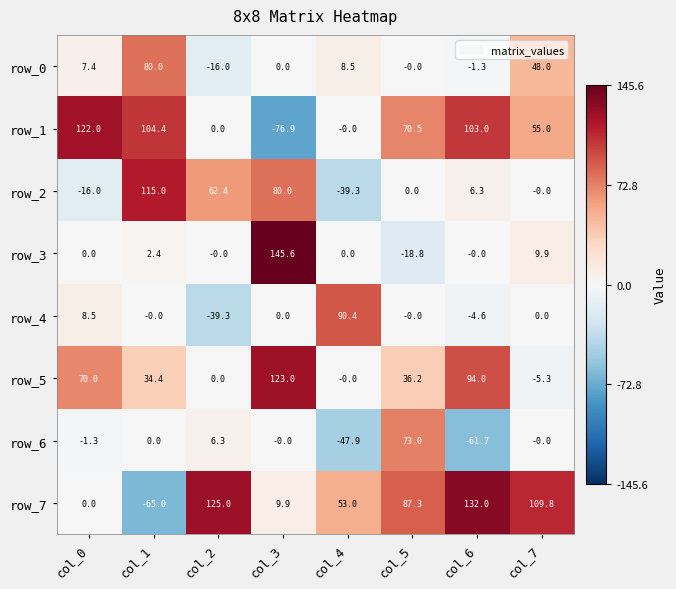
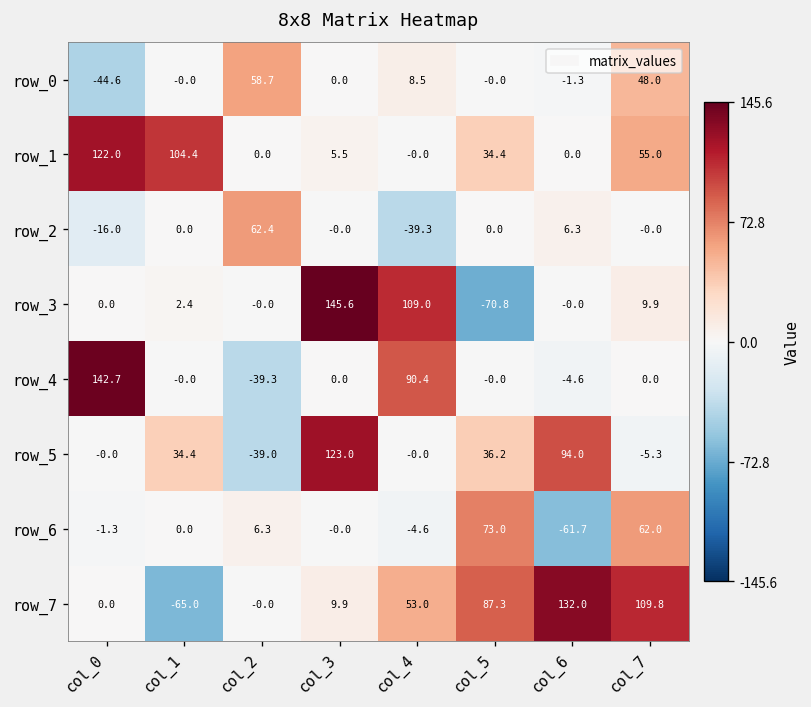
  {
    "row_0": {
-     "col_0": 7.4,
-     "col_1": 80.0,
-     "col_2": -16.0,
+     "col_0": -44.6,
+     "col_1": -0.0,
+     "col_2": 58.7,
      "col_3": 0.0,
      "col_4": 8.5,
      "col_5": -0.0,
      "col_6": -1.3,
      "col_7": 48.0
    },
    "row_1": {
      "col_0": 122.0,
      "col_1": 104.4,
      "col_2": 0.0,
-     "col_3": -76.9,
+     "col_3": 5.5,
      "col_4": -0.0,
-     "col_5": 70.5,
-     "col_6": 103.0,
+     "col_5": 34.4,
+     "col_6": 0.0,
      "col_7": 55.0
    },
    "row_2": {
      "col_0": -16.0,
-     "col_1": 115.0,
+     "col_1": 0.0,
      "col_2": 62.4,
-     "col_3": 80.0,
+     "col_3": -0.0,
      "col_4": -39.3,
      "col_5": 0.0,
      "col_6": 6.3,
      "col_7": -0.0
    },
    "row_3": {
      "col_0": 0.0,
      "col_1": 2.4,
      "col_2": -0.0,
      "col_3": 145.6,
-     "col_4": 0.0,
-     "col_5": -18.8,
+     "col_4": 109.0,
+     "col_5": -70.8,
      "col_6": -0.0,
      "col_7": 9.9
    },
    "row_4": {
-     "col_0": 8.5,
+     "col_0": 142.7,
      "col_1": -0.0,
      "col_2": -39.3,
      "col_3": 0.0,
      "col_4": 90.4,
      "col_5": -0.0,
      "col_6": -4.6,
      "col_7": 0.0
    },
    "row_5": {
-     "col_0": 70.0,
+     "col_0": -0.0,
      "col_1": 34.4,
-     "col_2": 0.0,
+     "col_2": -39.0,
      "col_3": 123.0,
      "col_4": -0.0,
      "col_5": 36.2,
      "col_6": 94.0,
      "col_7": -5.3
    },
    "row_6": {
      "col_0": -1.3,
      "col_1": 0.0,
      "col_2": 6.3,
      "col_3": -0.0,
-     "col_4": -47.9,
+     "col_4": -4.6,
      "col_5": 73.0,
      "col_6": -61.7,
-     "col_7": -0.0
+     "col_7": 62.0
    },
    "row_7": {
      "col_0": 0.0,
      "col_1": -65.0,
-     "col_2": 125.0,
+     "col_2": -0.0,
      "col_3": 9.9,
      "col_4": 53.0,
      "col_5": 87.3,
      "col_6": 132.0,
      "col_7": 109.8
    }
  }
